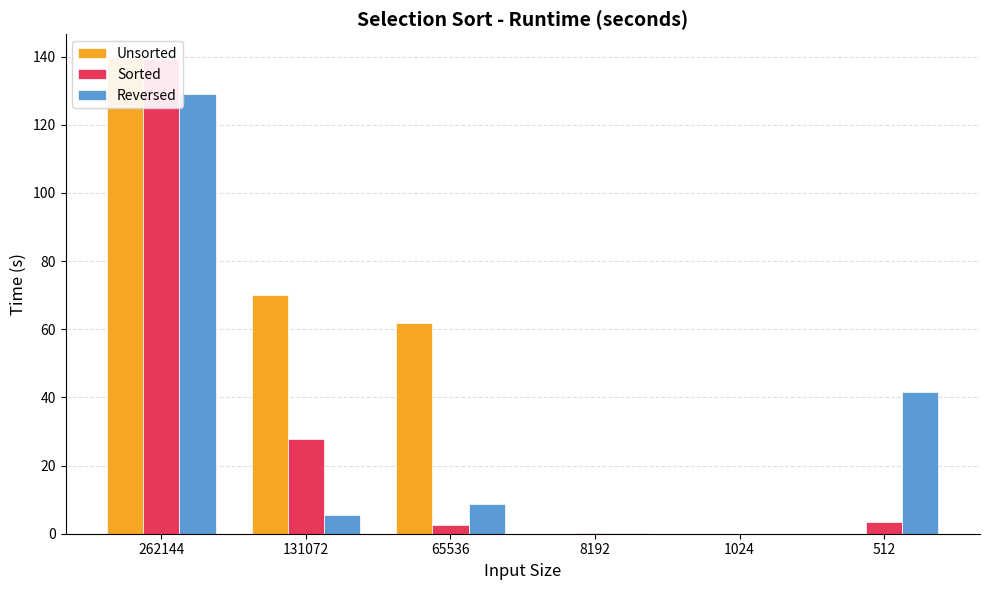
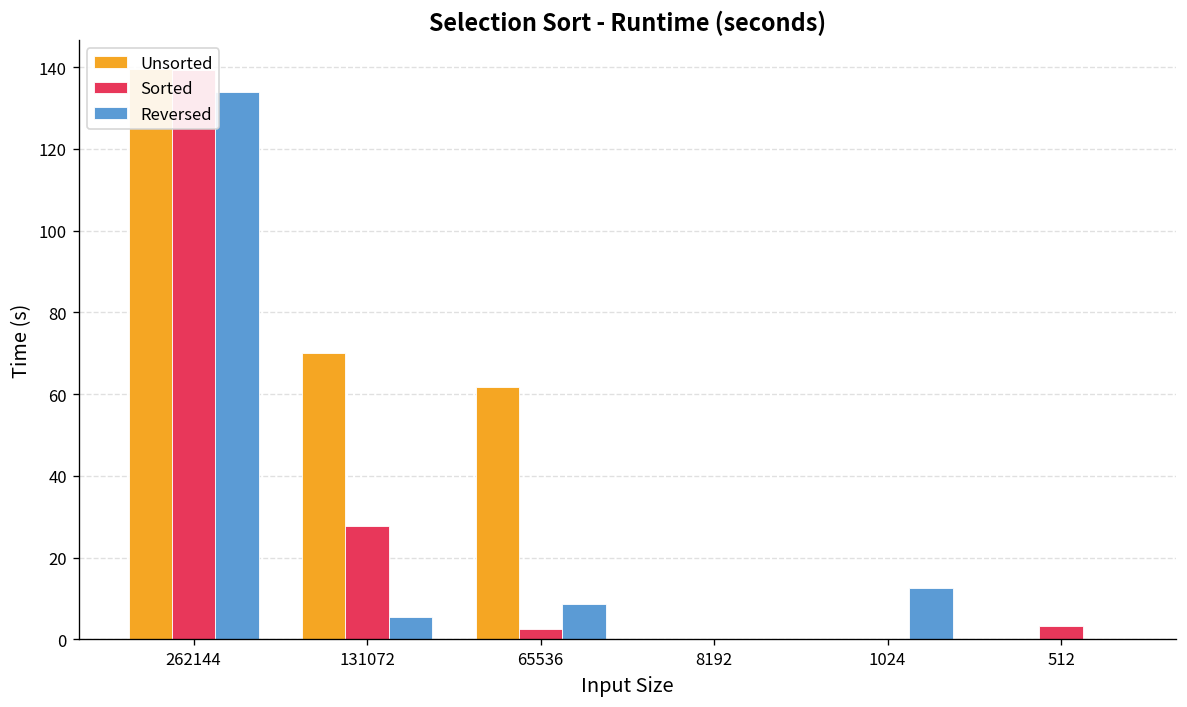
  {
    "Unsorted": {
      "131072": 70,
      "65536": 62
    },
    "Sorted": {
      "131072": 28,
      "65536": 2,
      "512": 3
    },
    "Reversed": {
-     "262144": 129,
+     "262144": 134,
      "131072": 6,
      "65536": 9,
-     "1024": 0,
-     "512": 42
+     "1024": 13,
+     "512": 0
    }
  }
